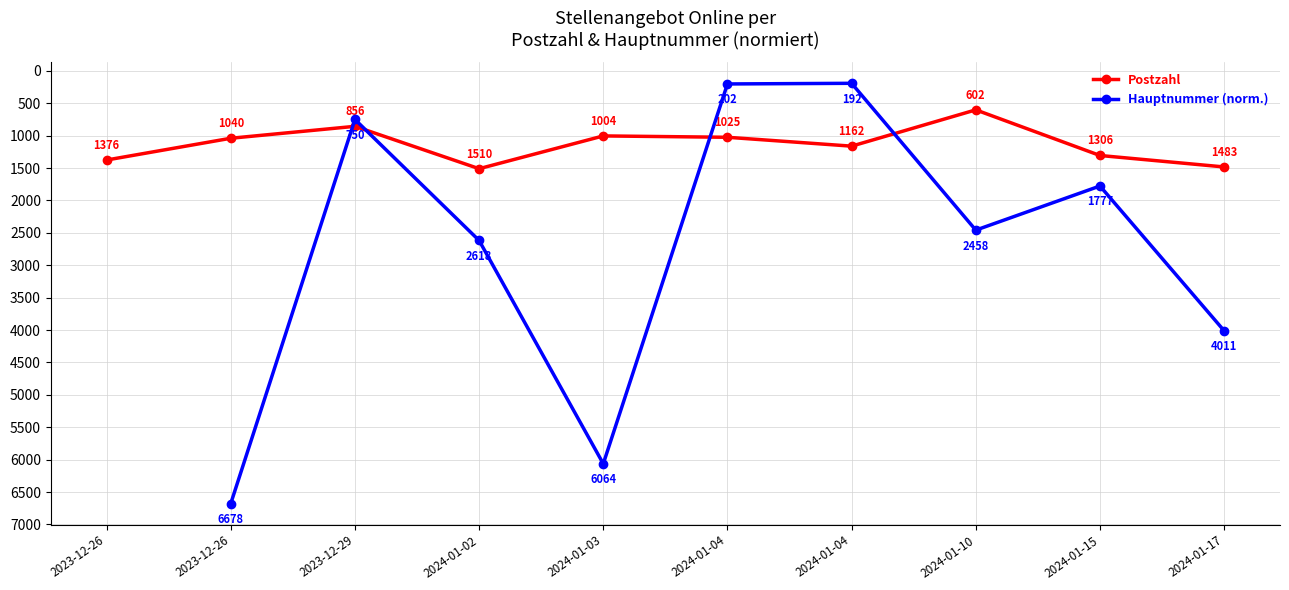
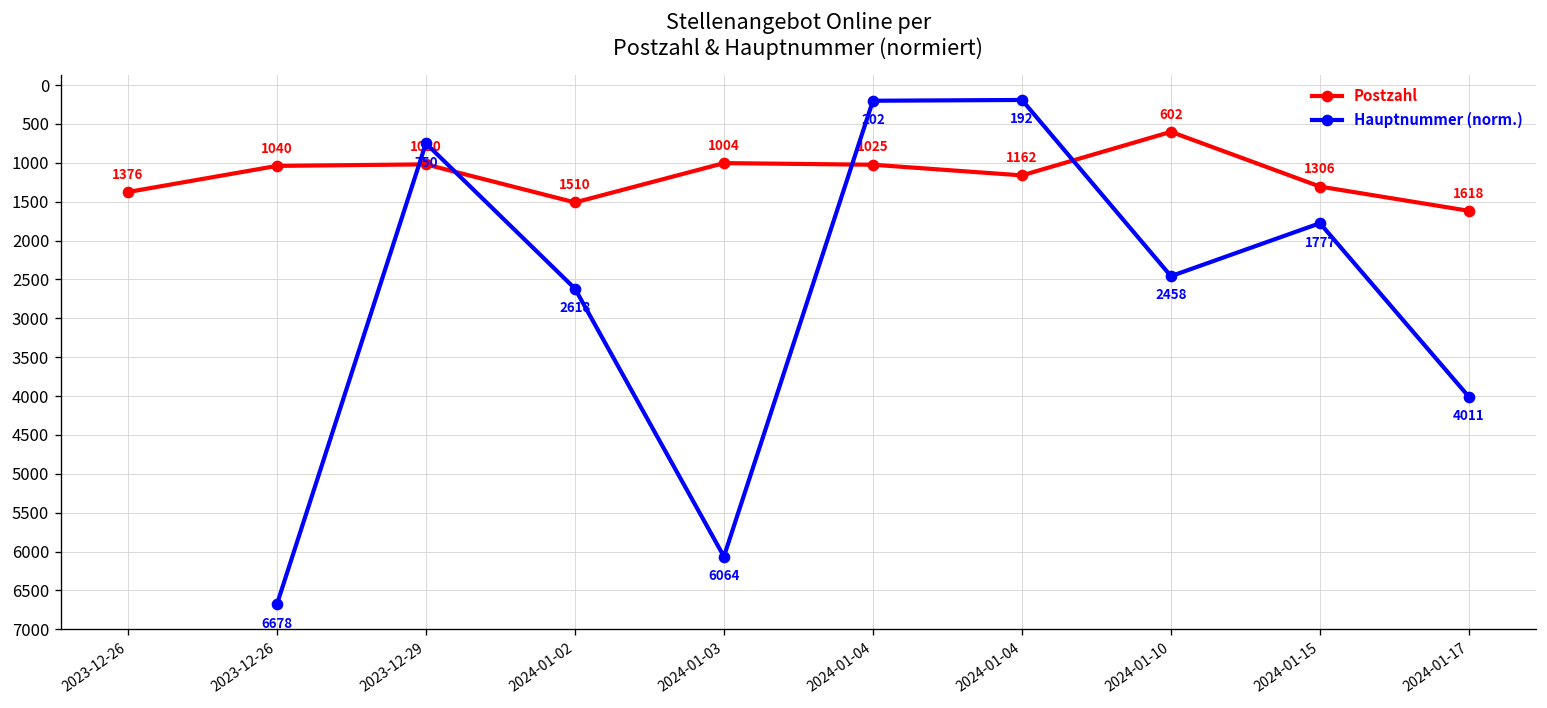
  {
    "Postzahl": {
-     "2023-12-29": 856,
+     "2023-12-29": 1020,
      "2024-01-02": 1510,
      "2024-01-03": 1004,
      "2024-01-10": 602,
      "2024-01-15": 1306,
-     "2024-01-17": 1483
+     "2024-01-17": 1618
    },
    "Hauptnummer (norm.)": {
      "2023-12-26": 6678,
      "2023-12-29": 750,
      "2024-01-02": 2618,
      "2024-01-03": 6064,
      "2024-01-10": 2458,
      "2024-01-15": 1777,
      "2024-01-17": 4011
    }
  }
